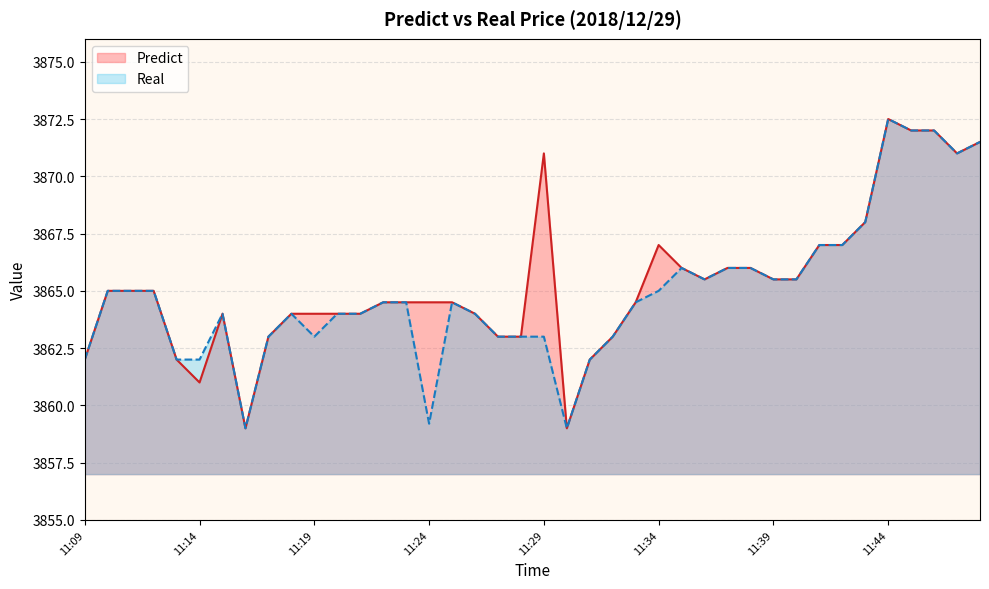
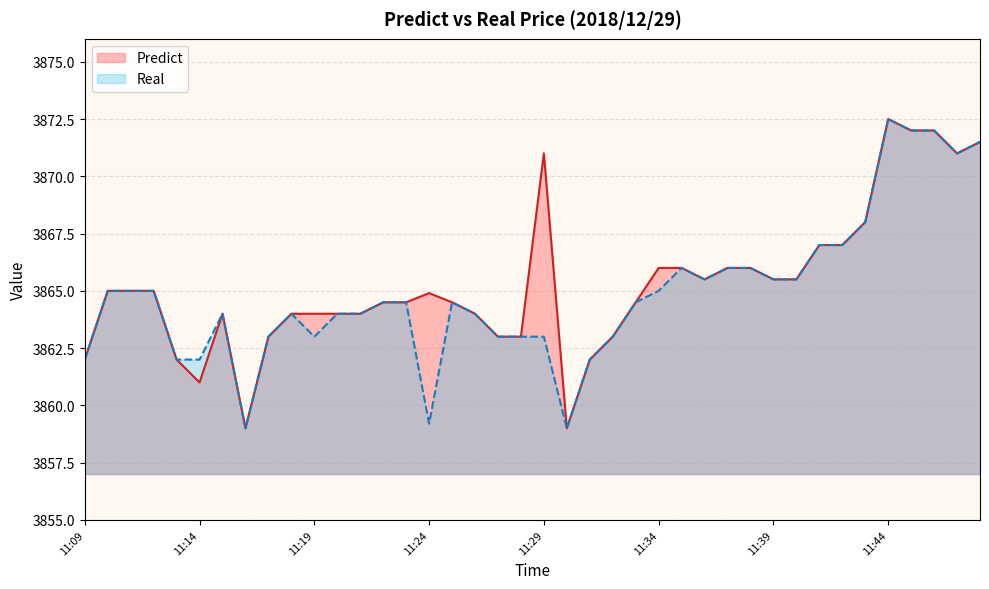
  {
    "Predict": {
      "11:14": 3861.0,
      "11:19": 3864.0,
-     "11:24": 3864.5,
+     "11:24": 3864.9,
      "11:29": 3871.0,
-     "11:34": 3867
+     "11:34": 3866
    },
    "Real": {
      "11:14": 3862.0,
      "11:19": 3863.0,
      "11:24": 3859.2,
      "11:29": 3863.0,
      "11:34": 3865.0
    }
  }
